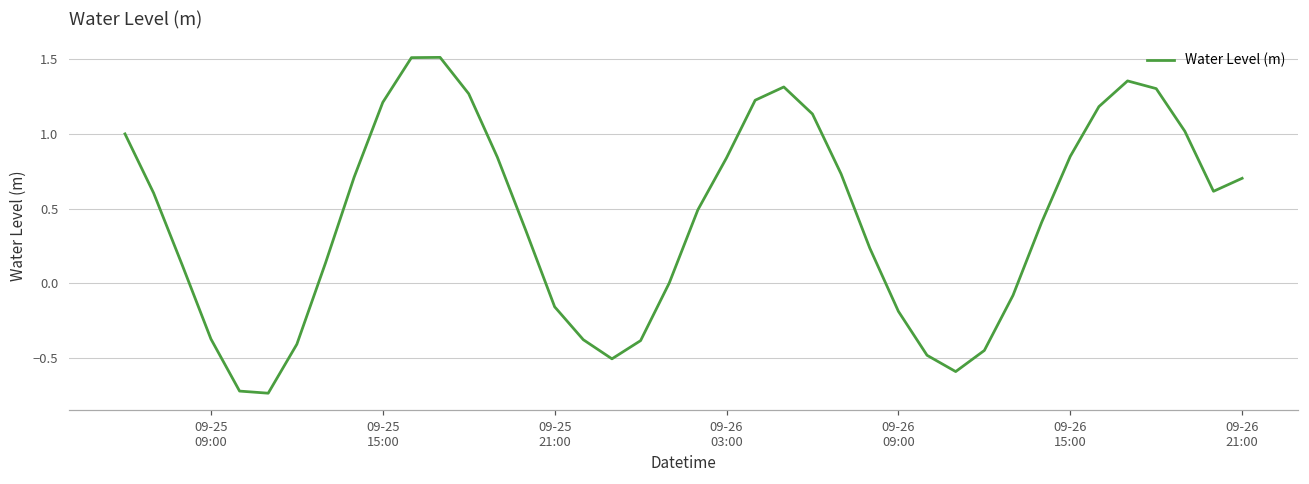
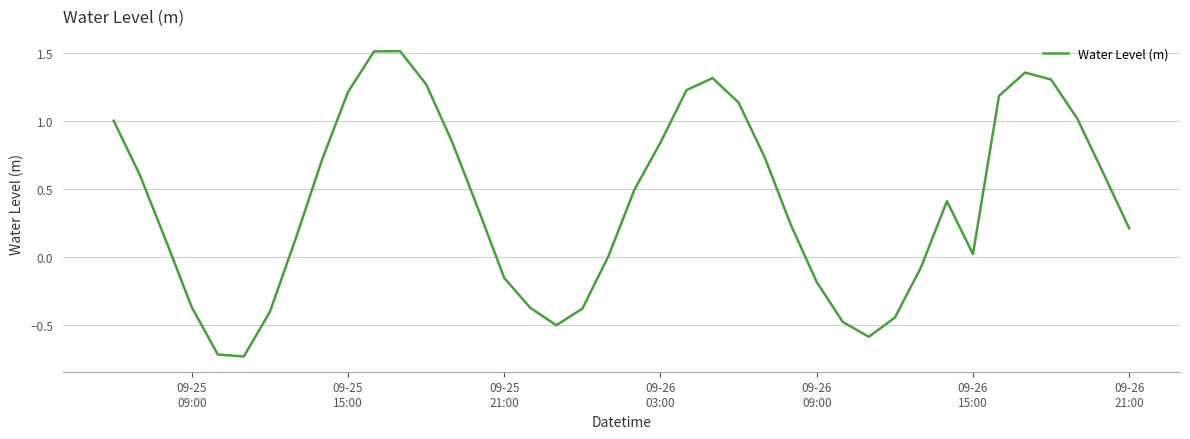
  {
    "09-25 09:00": -0.37,
    "09-25 15:00": 1.21,
    "09-25 21:00": -0.16,
    "09-26 03:00": 0.84,
    "09-26 09:00": -0.19,
-   "09-26 15:00": 0.85,
-   "09-26 21:00": 0.70
+   "09-26 15:00": 0.02,
+   "09-26 21:00": 0.21
  }
